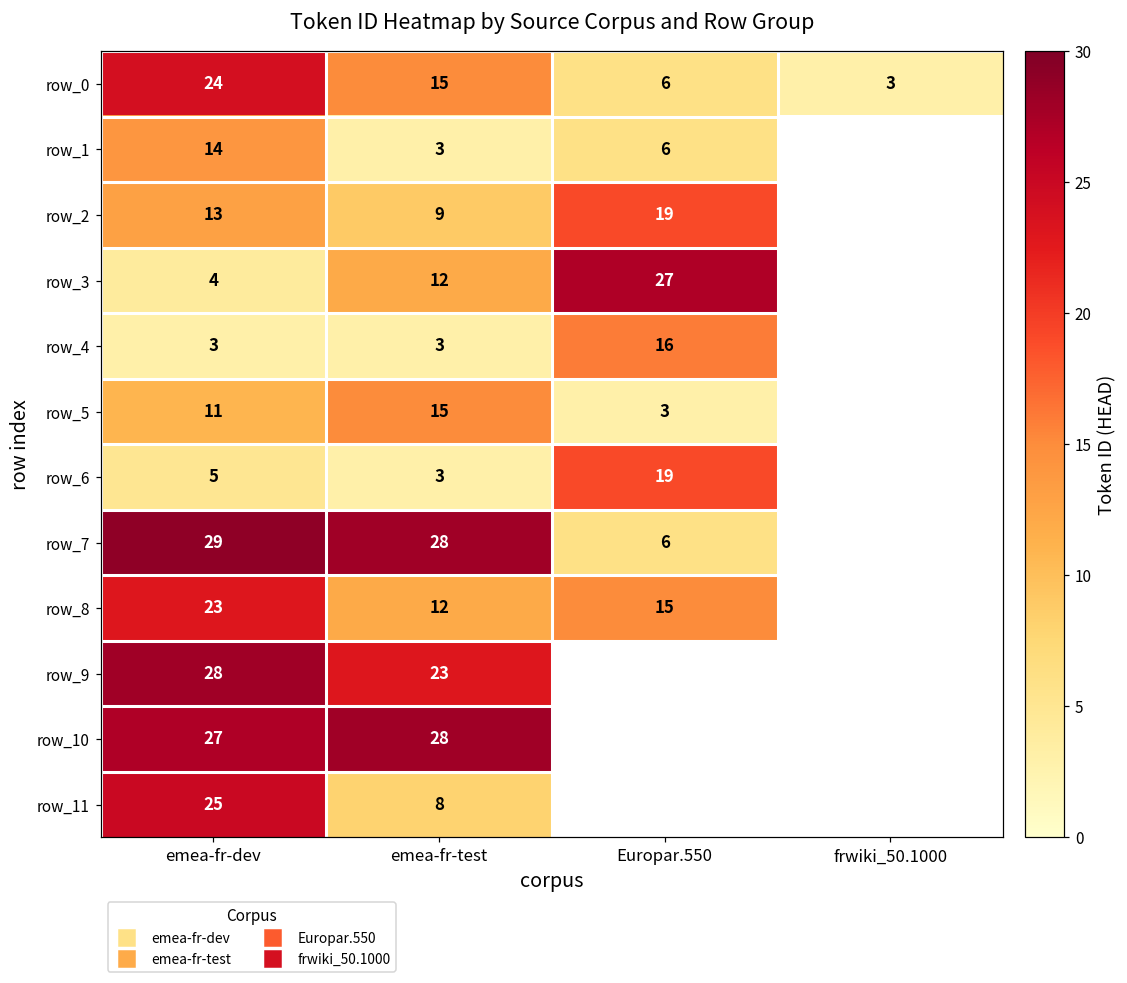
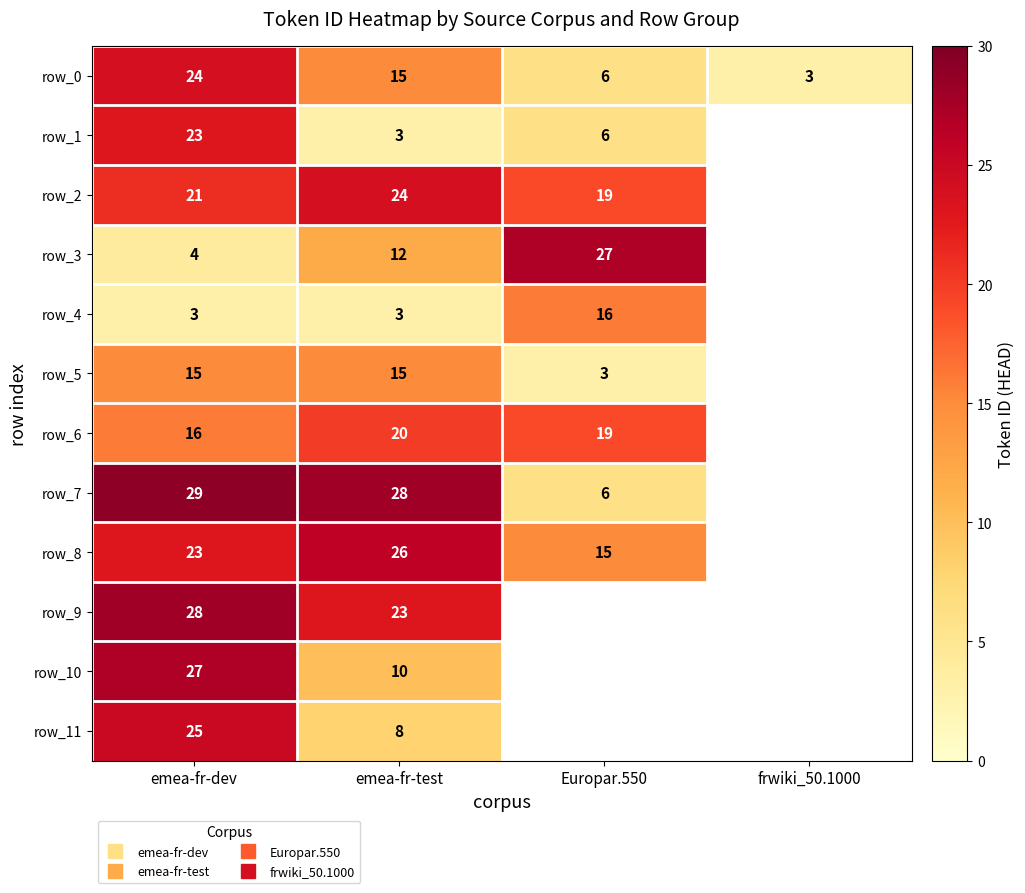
  {
    "row_0": {
      "emea-fr-dev": 24,
      "emea-fr-test": 15,
      "Europar.550": 6,
      "frwiki_50.1000": 3
    },
    "row_1": {
-     "emea-fr-dev": 14,
+     "emea-fr-dev": 23,
      "emea-fr-test": 3,
      "Europar.550": 6
    },
    "row_2": {
-     "emea-fr-dev": 13,
-     "emea-fr-test": 9,
+     "emea-fr-dev": 21,
+     "emea-fr-test": 24,
      "Europar.550": 19
    },
    "row_3": {
      "emea-fr-dev": 4,
      "emea-fr-test": 12,
      "Europar.550": 27
    },
    "row_4": {
      "emea-fr-dev": 3,
      "emea-fr-test": 3,
      "Europar.550": 16
    },
    "row_5": {
-     "emea-fr-dev": 11,
+     "emea-fr-dev": 15,
      "emea-fr-test": 15,
      "Europar.550": 3
    },
    "row_6": {
-     "emea-fr-dev": 5,
-     "emea-fr-test": 3,
+     "emea-fr-dev": 16,
+     "emea-fr-test": 20,
      "Europar.550": 19
    },
    "row_7": {
      "emea-fr-dev": 29,
      "emea-fr-test": 28,
      "Europar.550": 6
    },
    "row_8": {
      "emea-fr-dev": 23,
-     "emea-fr-test": 12,
+     "emea-fr-test": 26,
      "Europar.550": 15
    },
    "row_9": {
      "emea-fr-dev": 28,
      "emea-fr-test": 23
    },
    "row_10": {
      "emea-fr-dev": 27,
-     "emea-fr-test": 28
+     "emea-fr-test": 10
    },
    "row_11": {
      "emea-fr-dev": 25,
      "emea-fr-test": 8
    }
  }
